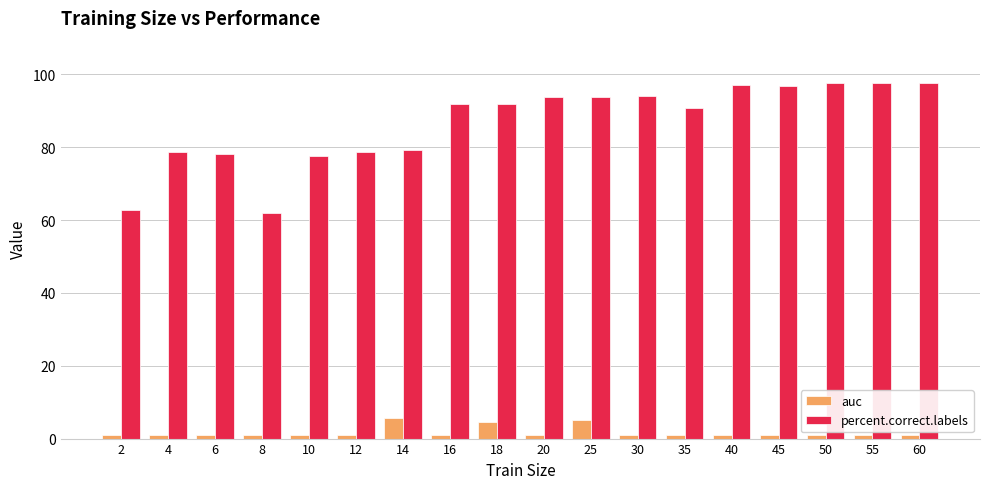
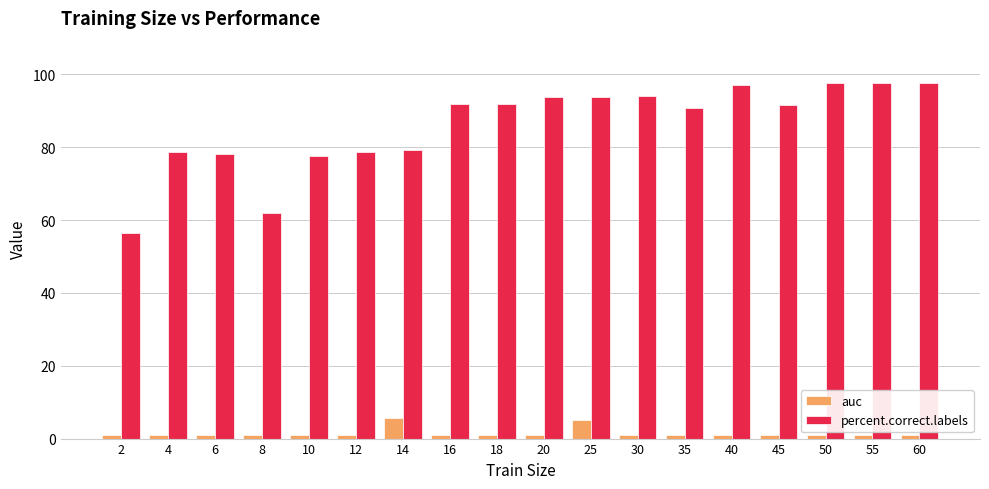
  {
    "auc": {
      "2": 1,
      "4": 1,
      "6": 1,
      "8": 1,
      "10": 1,
      "12": 1,
      "14": 6,
      "16": 1,
-     "18": 5,
+     "18": 1,
      "20": 1,
      "25": 5,
      "30": 1,
      "35": 1,
      "40": 1,
      "45": 1,
      "50": 1,
      "55": 1,
      "60": 1
    },
    "percent.correct.labels": {
-     "2": 63,
+     "2": 56,
      "4": 79,
      "6": 78,
      "8": 62,
      "10": 78,
      "12": 79,
      "14": 79,
      "16": 92,
      "18": 92,
      "20": 94,
      "25": 94,
      "30": 94,
      "35": 91,
      "40": 97,
-     "45": 97,
+     "45": 92,
      "50": 98,
      "55": 98,
      "60": 98
    }
  }
